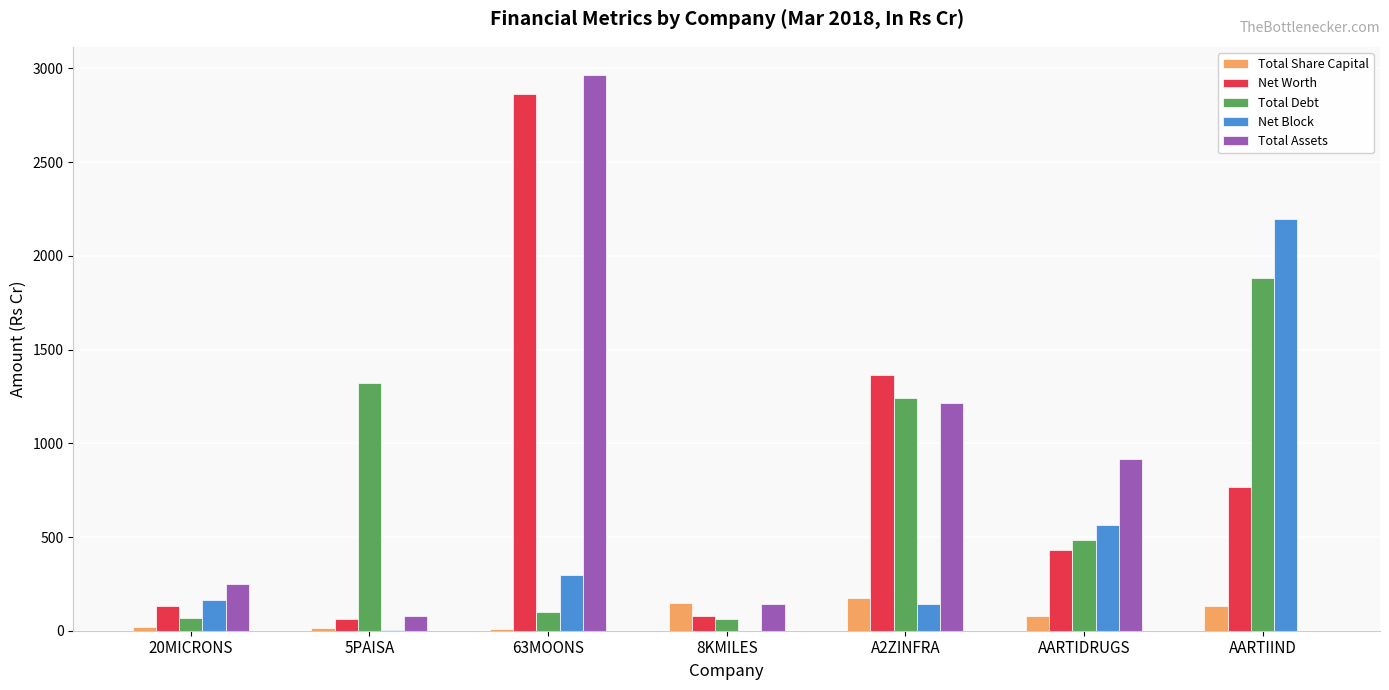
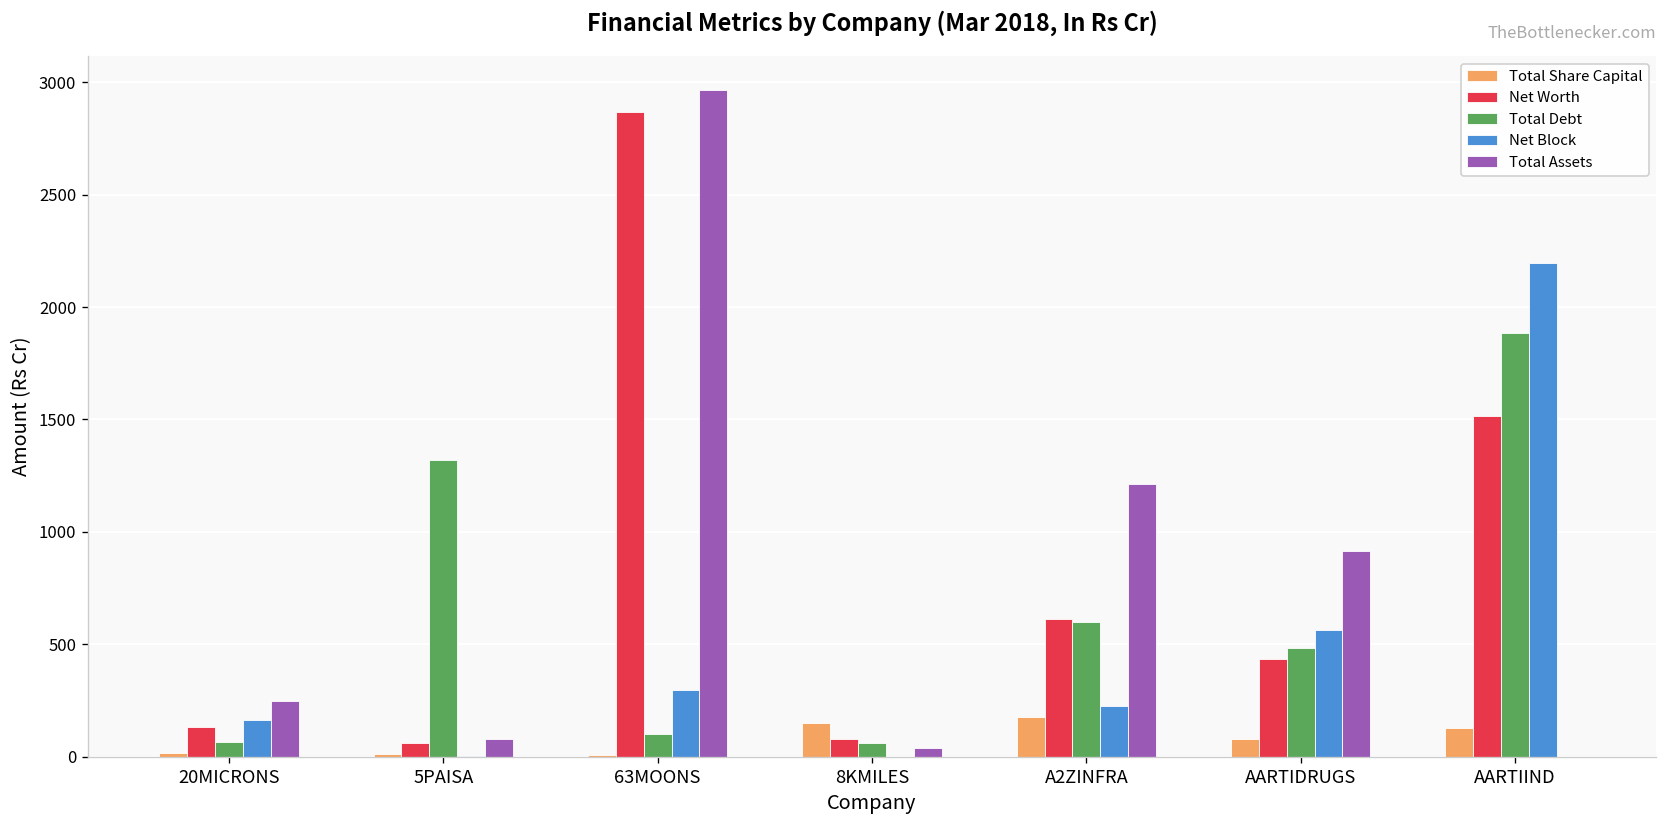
  {
    "Total Share Capital": {
      "20MICRONS": 20,
      "8KMILES": 150,
      "A2ZINFRA": 180,
      "AARTIDRUGS": 80,
      "AARTIIND": 130
    },
    "Net Worth": {
      "20MICRONS": 130,
      "5PAISA": 60,
      "63MOONS": 2870,
      "8KMILES": 80,
-     "A2ZINFRA": 1370,
+     "A2ZINFRA": 610,
      "AARTIDRUGS": 430,
-     "AARTIIND": 770
+     "AARTIIND": 1520
    },
    "Total Debt": {
      "20MICRONS": 70,
      "5PAISA": 1320,
      "63MOONS": 100,
      "8KMILES": 60,
-     "A2ZINFRA": 1240,
+     "A2ZINFRA": 600,
      "AARTIDRUGS": 480,
      "AARTIIND": 1880
    },
    "Net Block": {
      "20MICRONS": 160,
      "63MOONS": 300,
-     "A2ZINFRA": 140,
+     "A2ZINFRA": 230,
      "AARTIDRUGS": 560,
      "AARTIIND": 2200
    },
    "Total Assets": {
      "20MICRONS": 250,
      "5PAISA": 80,
      "63MOONS": 2970,
-     "8KMILES": 140,
+     "8KMILES": 40,
      "A2ZINFRA": 1210,
      "AARTIDRUGS": 920,
      "AARTIIND": 0
    }
  }
